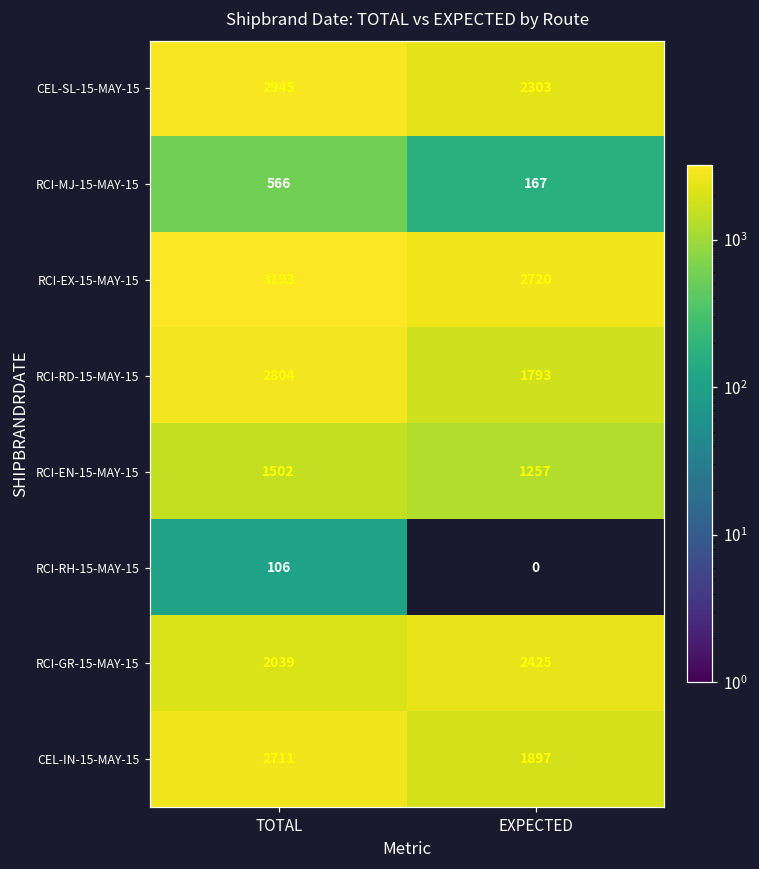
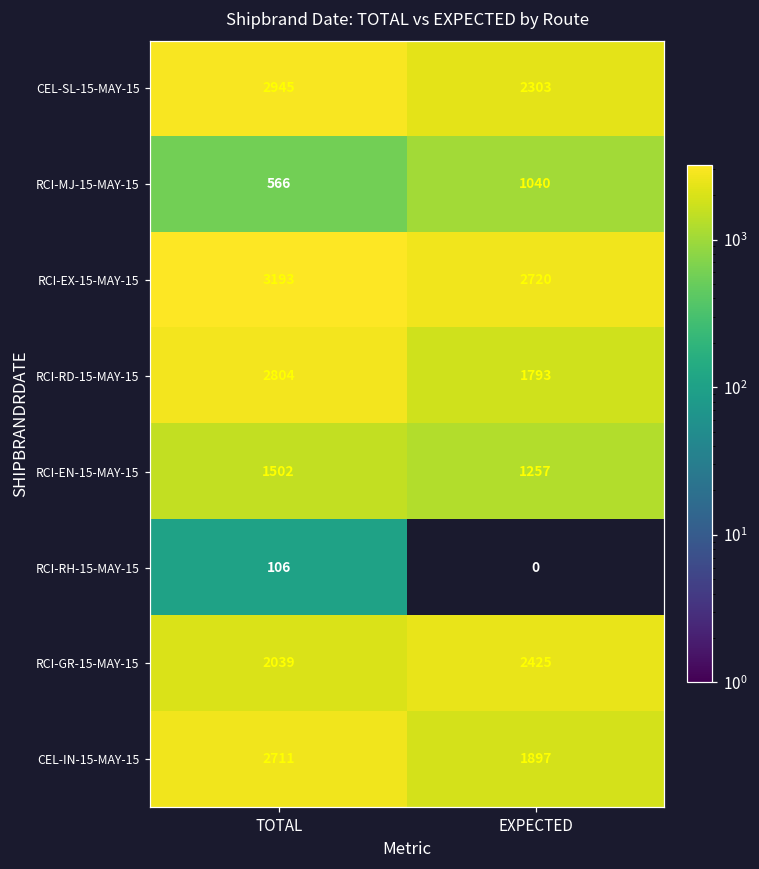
  {
    "RCI-MJ-15-MAY-15": {
      "TOTAL": 566,
-     "EXPECTED": 167
+     "EXPECTED": 1040
    },
    "RCI-RD-15-MAY-15": {
      "EXPECTED": 1793
    },
    "RCI-EN-15-MAY-15": {
      "TOTAL": 1502,
      "EXPECTED": 1257
    },
    "RCI-RH-15-MAY-15": {
      "TOTAL": 106
    }
  }
